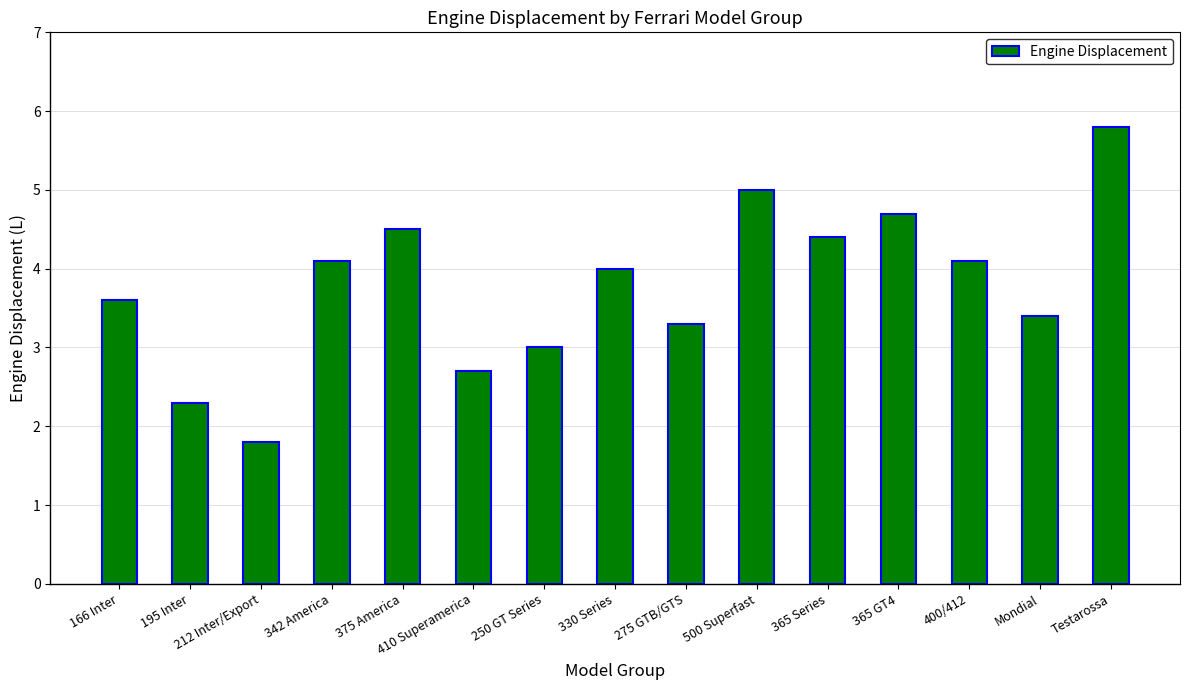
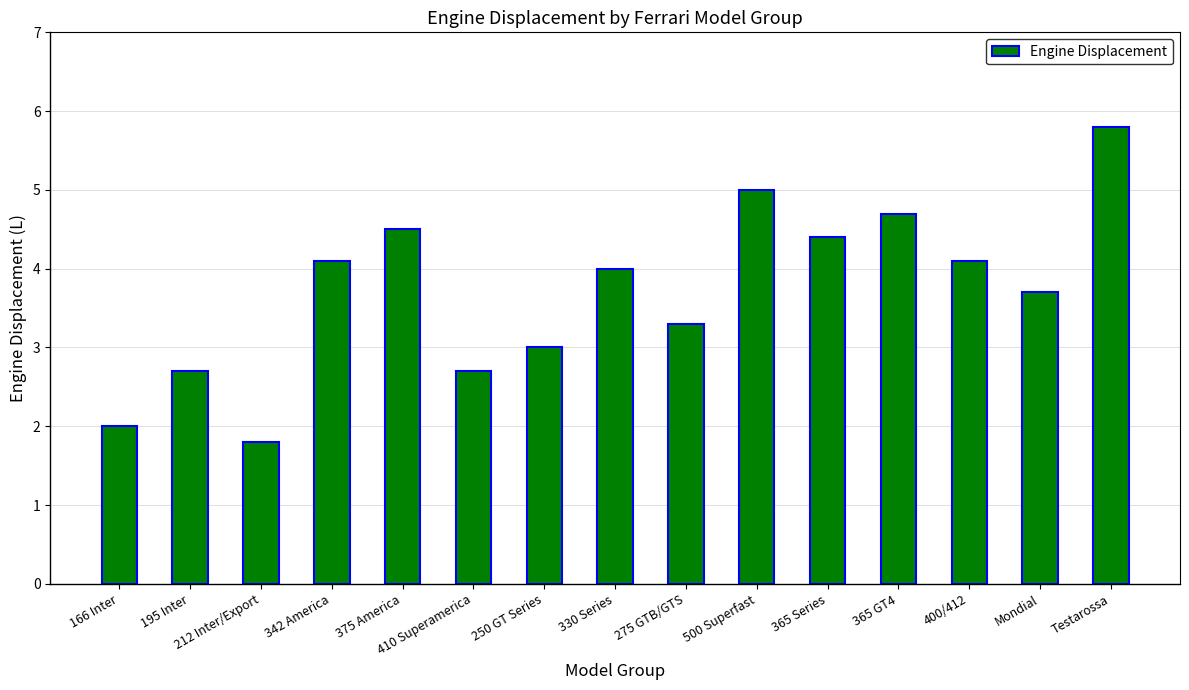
  {
-   "166 Inter": 3.6,
-   "195 Inter": 2.3,
+   "166 Inter": 2.0,
+   "195 Inter": 2.7,
    "212 Inter/Export": 1.8,
    "342 America": 4.1,
    "375 America": 4.5,
    "410 Superamerica": 2.7,
    "250 GT Series": 3.0,
    "330 Series": 4.0,
    "275 GTB/GTS": 3.3,
    "500 Superfast": 5.0,
    "365 Series": 4.4,
    "365 GT4": 4.7,
    "400/412": 4.1,
-   "Mondial": 3.4,
+   "Mondial": 3.7,
    "Testarossa": 5.8
  }
